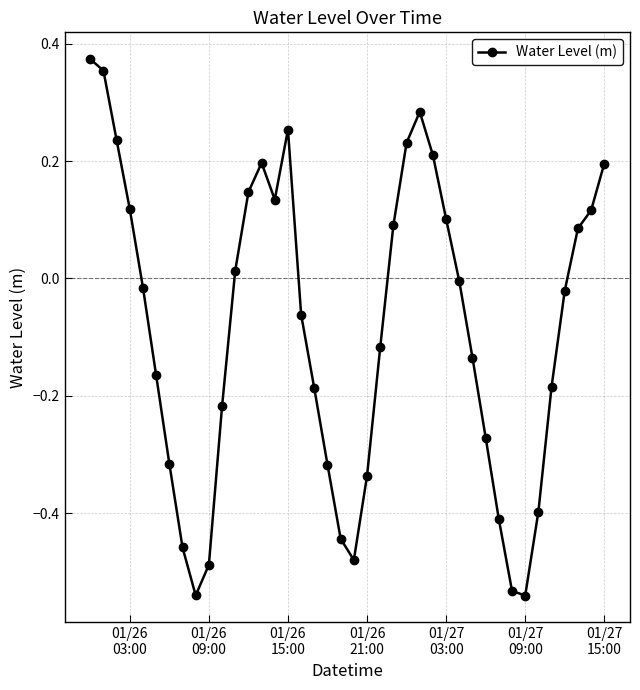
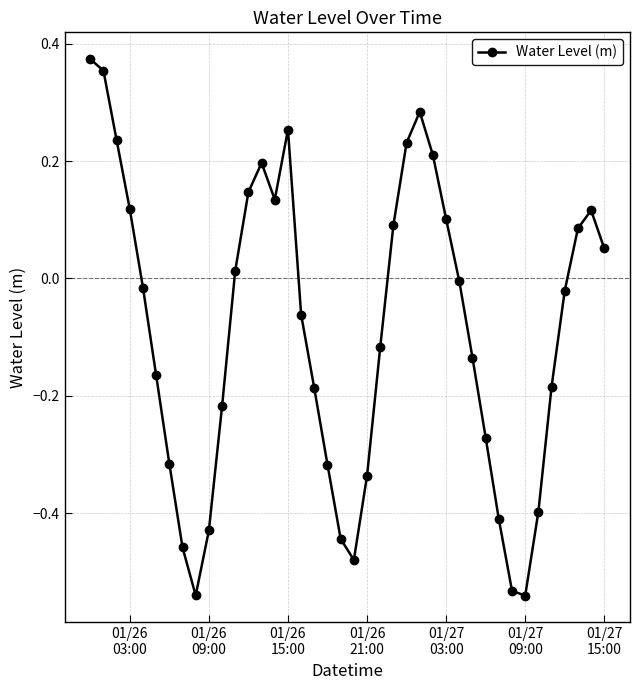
  {
    "01/26 03:00": 0.12,
-   "01/26 09:00": -0.49,
+   "01/26 09:00": -0.43,
    "01/26 15:00": 0.25,
    "01/26 21:00": -0.34,
    "01/27 03:00": 0.10,
    "01/27 09:00": -0.54,
-   "01/27 15:00": 0.20
+   "01/27 15:00": 0.05
  }
